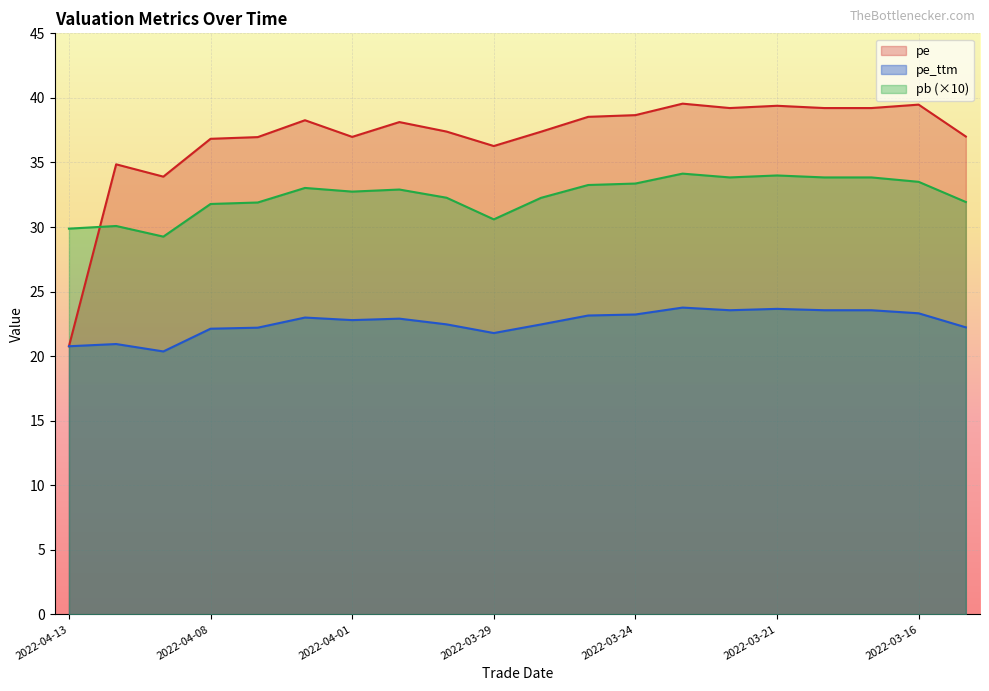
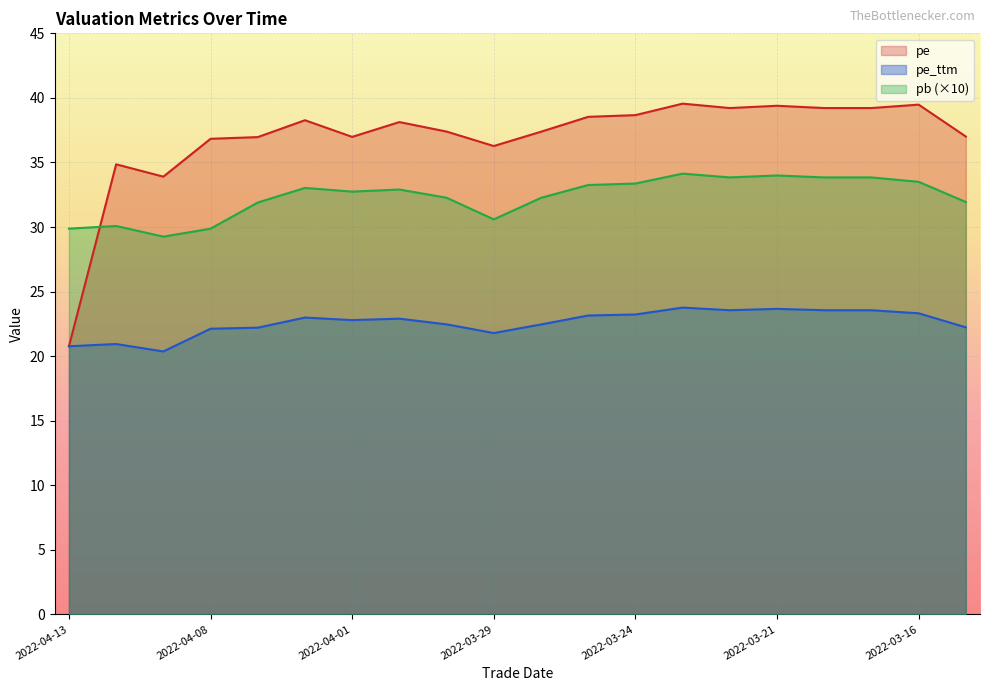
  {
    "pe": {
      "2022-04-08": 36.8,
      "2022-04-01": 37.0,
      "2022-03-29": 36.3,
      "2022-03-24": 38.7,
      "2022-03-21": 39.4,
      "2022-03-16": 39.5
    },
    "pe_ttm": {
      "2022-04-08": 22.1,
      "2022-04-01": 22.8,
      "2022-03-29": 21.8,
      "2022-03-24": 23.2,
      "2022-03-21": 23.7,
      "2022-03-16": 23.3
    },
    "pb (×10)": {
      "2022-04-13": 29.9,
-     "2022-04-08": 31.8,
+     "2022-04-08": 29.9,
      "2022-04-01": 32.7,
      "2022-03-29": 30.6,
      "2022-03-24": 33.4,
      "2022-03-21": 34.0,
      "2022-03-16": 33.5
    }
  }
